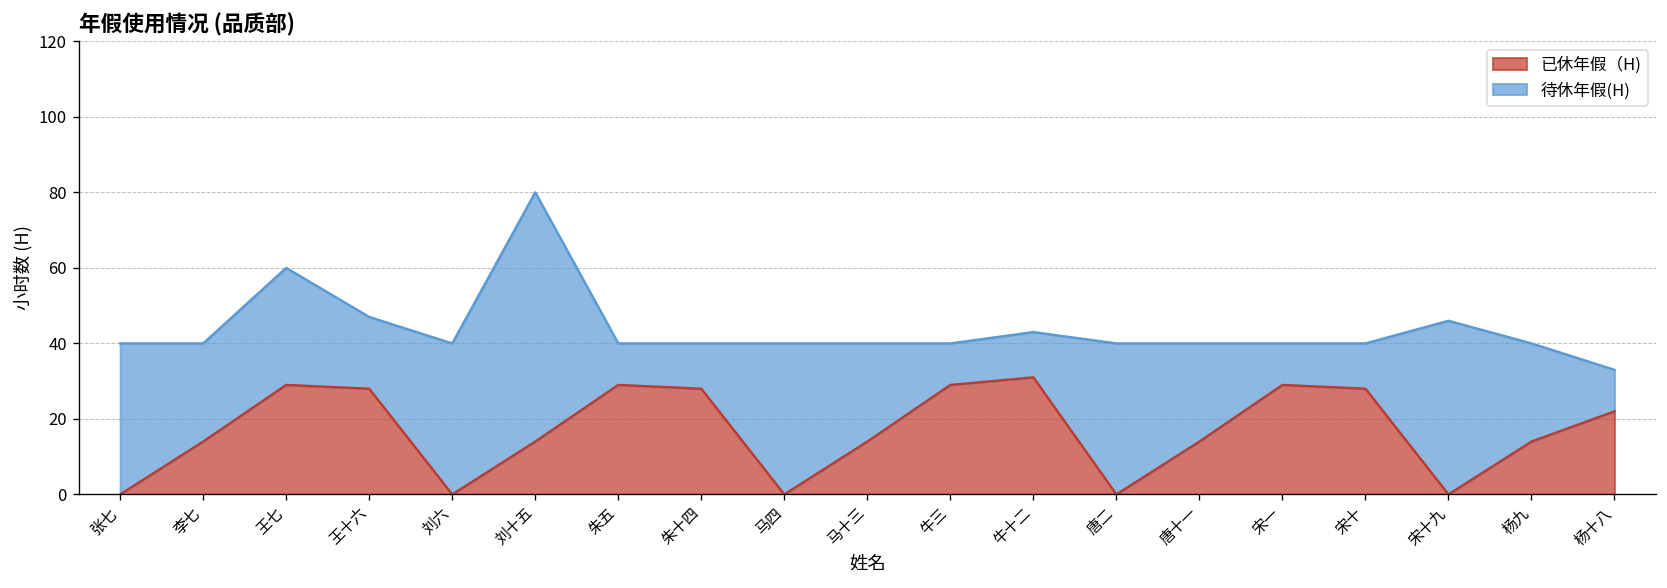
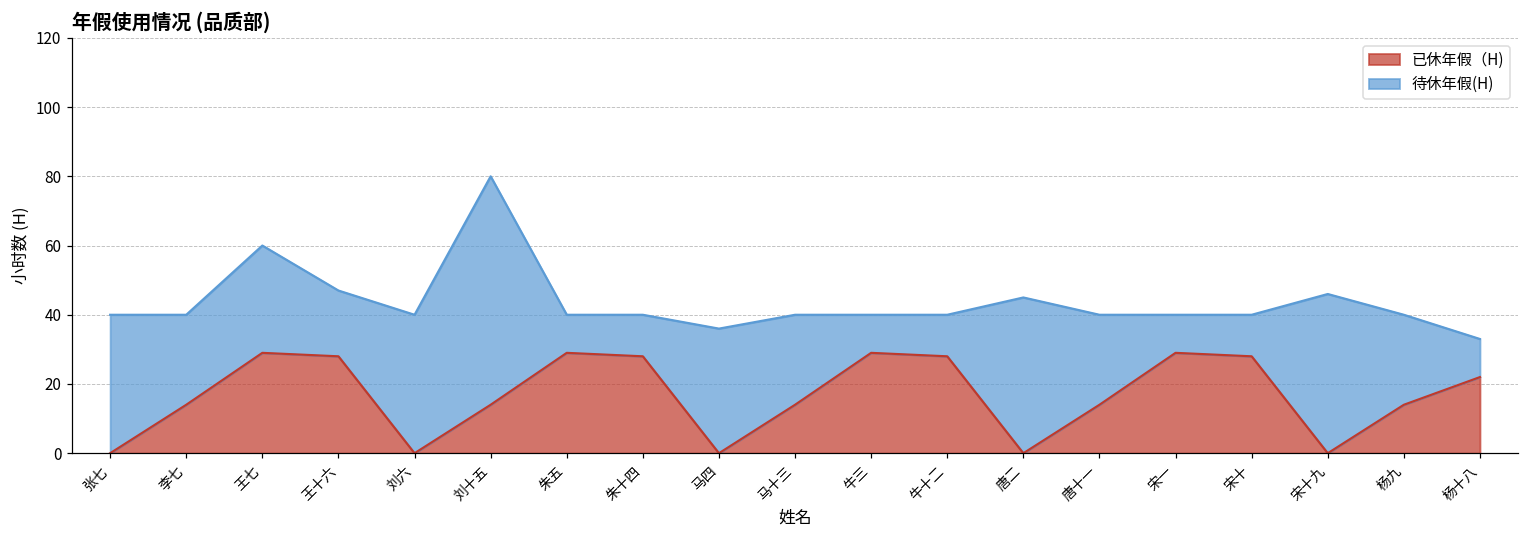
  {
    "已休年假（H)": {
      "张七": 0,
      "李七": 14,
      "王七": 29,
      "王十六": 28,
      "刘六": 0,
      "刘十五": 14,
      "朱五": 29,
      "朱十四": 28,
      "马四": 0,
      "马十三": 14,
      "牛三": 29,
-     "牛十二": 31,
+     "牛十二": 28,
      "唐二": 0,
      "唐十一": 14,
      "宋一": 29,
      "宋十": 28,
      "宋十九": 0,
      "杨九": 14,
      "杨十八": 22
    },
    "待休年假(H)": {
      "张七": 40,
      "李七": 26,
      "王七": 31,
      "王十六": 19,
      "刘六": 40,
      "刘十五": 66,
      "朱五": 11,
      "朱十四": 12,
-     "马四": 40,
+     "马四": 36,
      "马十三": 26,
      "牛三": 11,
      "牛十二": 12,
-     "唐二": 40,
+     "唐二": 45,
      "唐十一": 26,
      "宋一": 11,
      "宋十": 12,
      "宋十九": 46,
      "杨九": 26,
      "杨十八": 11
    }
  }
